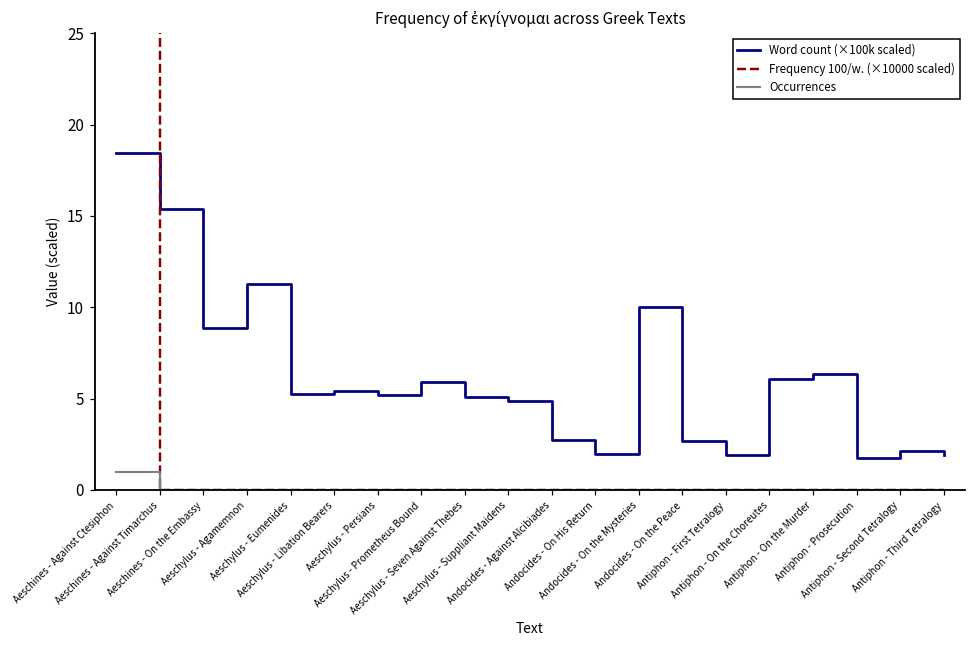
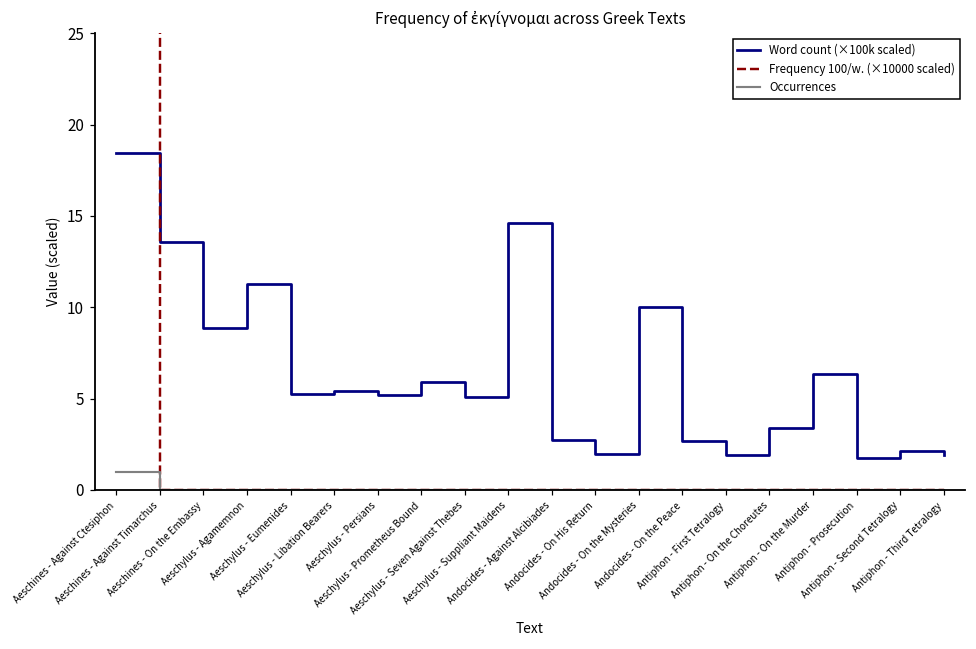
  {
    "Word count (×100k scaled)": {
      "Aeschines - Against Ctesiphon": 18.5,
-     "Aeschines - Against Timarchus": 15.4,
+     "Aeschines - Against Timarchus": 13.6,
      "Aeschines - On the Embassy": 8.8,
      "Aeschylus - Agamemnon": 11.2,
      "Aeschylus - Eumenides": 5.3,
      "Aeschylus - Libation Bearers": 5.4,
      "Aeschylus - Persians": 5.2,
      "Aeschylus - Prometheus Bound": 5.9,
      "Aeschylus - Seven Against Thebes": 5.1,
-     "Aeschylus - Suppliant Maidens": 4.9,
+     "Aeschylus - Suppliant Maidens": 14.6,
      "Andocides - Against Alcibiades": 2.7,
      "Andocides - On His Return": 1.9,
      "Andocides - On the Mysteries": 10.0,
      "Andocides - On the Peace": 2.7,
      "Antiphon - First Tetralogy": 1.9,
-     "Antiphon - On the Choreutes": 6.1,
+     "Antiphon - On the Choreutes": 3.4,
      "Antiphon - On the Murder": 6.4,
      "Antiphon - Prosecution": 1.8,
      "Antiphon - Second Tetralogy": 2.1,
      "Antiphon - Third Tetralogy": 1.9
    },
    "Occurrences": {
      "Aeschines - Against Ctesiphon": 1.0
    }
  }
